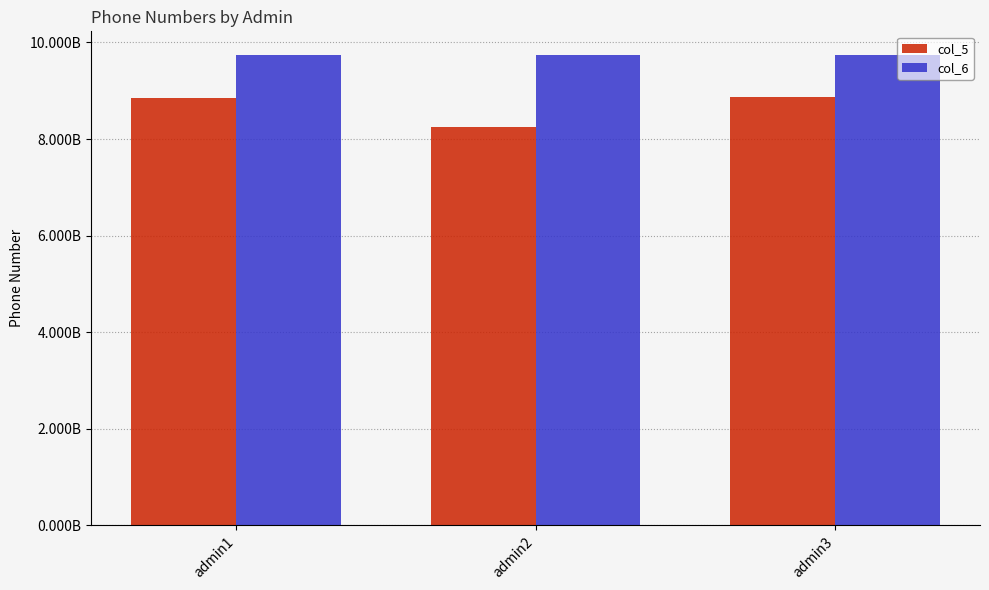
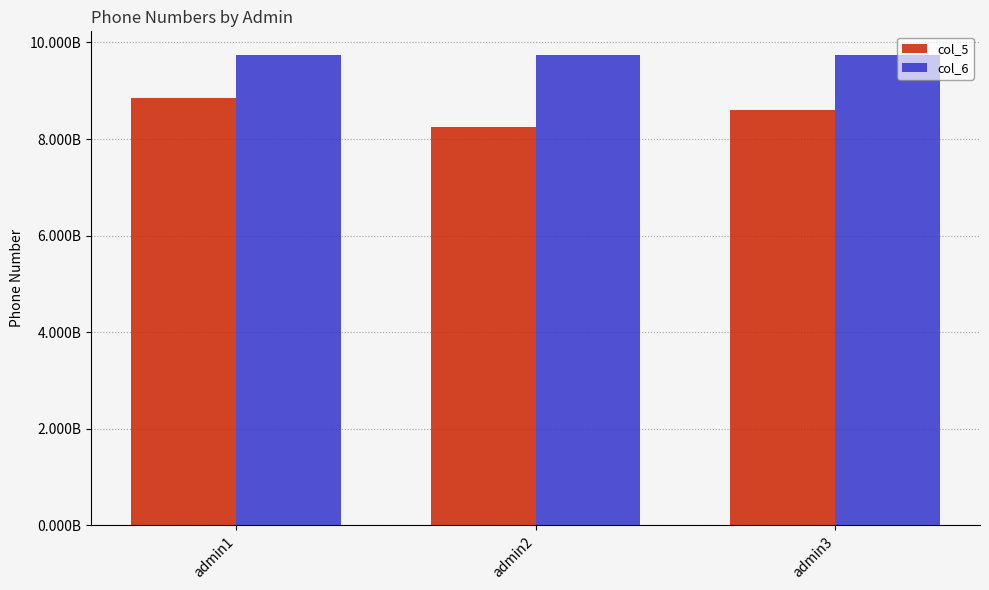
  {
    "col_5": {
      "admin1": 8900000000,
      "admin2": 8200000000,
-     "admin3": 8900000000
+     "admin3": 8600000000
    },
    "col_6": {
      "admin1": 9700000000,
      "admin2": 9700000000,
      "admin3": 9700000000
    }
  }
